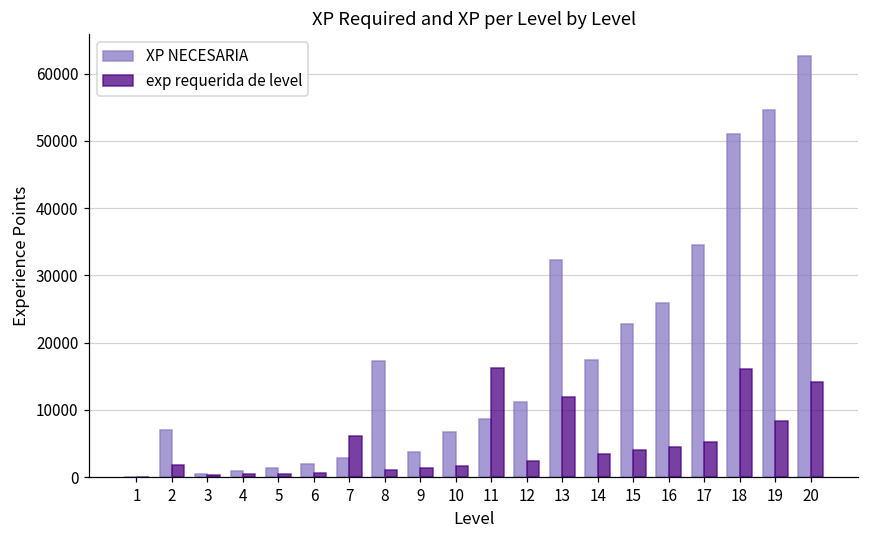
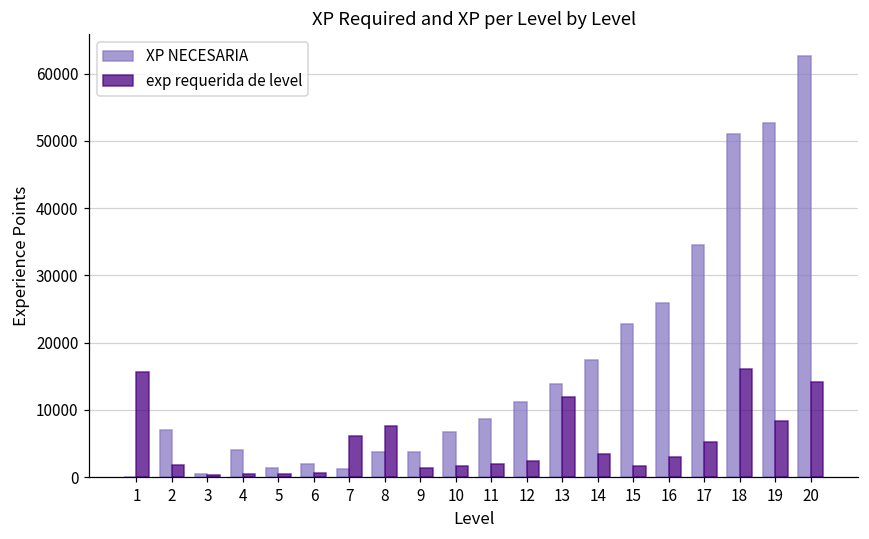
  {
    "XP NECESARIA": {
      "1": 0,
      "2": 7000,
      "3": 1000,
-     "4": 1000,
+     "4": 4000,
      "5": 1000,
      "6": 2000,
-     "7": 3000,
-     "8": 17000,
+     "7": 1000,
+     "8": 4000,
      "9": 4000,
      "10": 7000,
      "11": 9000,
      "12": 11000,
-     "13": 32000,
+     "13": 14000,
      "14": 17000,
      "15": 23000,
      "16": 26000,
      "17": 35000,
      "18": 51000,
-     "19": 55000,
+     "19": 53000,
      "20": 63000
    },
    "exp requerida de level": {
-     "1": 0,
+     "1": 16000,
      "2": 2000,
      "5": 1000,
      "6": 1000,
      "7": 6000,
-     "8": 1000,
+     "8": 8000,
      "9": 1000,
      "10": 2000,
-     "11": 16000,
+     "11": 2000,
      "12": 2000,
      "13": 12000,
      "14": 4000,
-     "15": 4000,
-     "16": 5000,
+     "15": 2000,
+     "16": 3000,
      "17": 5000,
      "18": 16000,
      "19": 8000,
      "20": 14000
    }
  }
